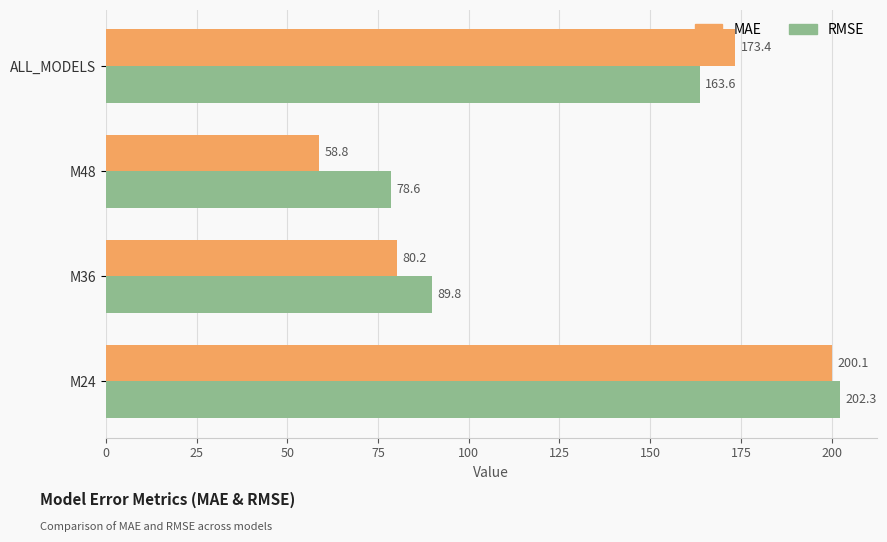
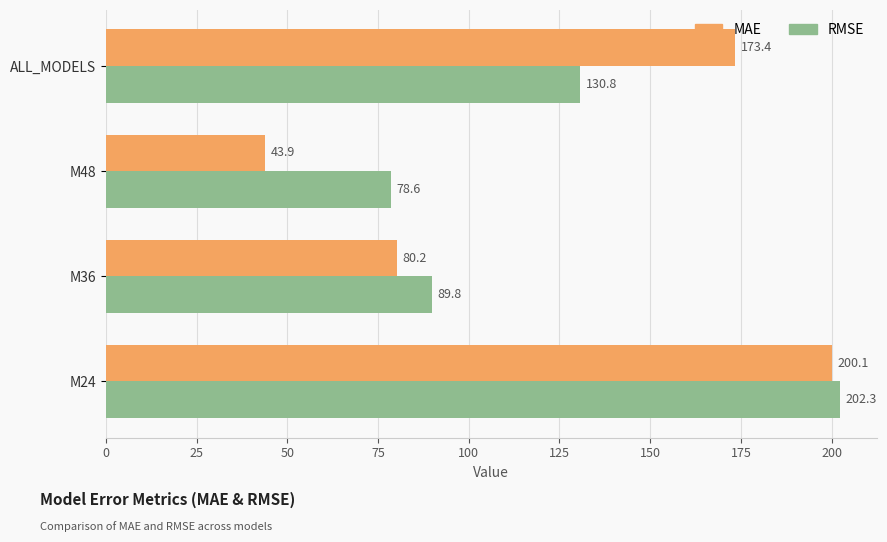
  {
    "MAE": {
      "ALL_MODELS": 173.4,
-     "M48": 58.8,
+     "M48": 43.9,
      "M36": 80.2,
      "M24": 200.1
    },
    "RMSE": {
-     "ALL_MODELS": 163.6,
+     "ALL_MODELS": 130.8,
      "M48": 78.6,
      "M36": 89.8,
      "M24": 202.3
    }
  }
